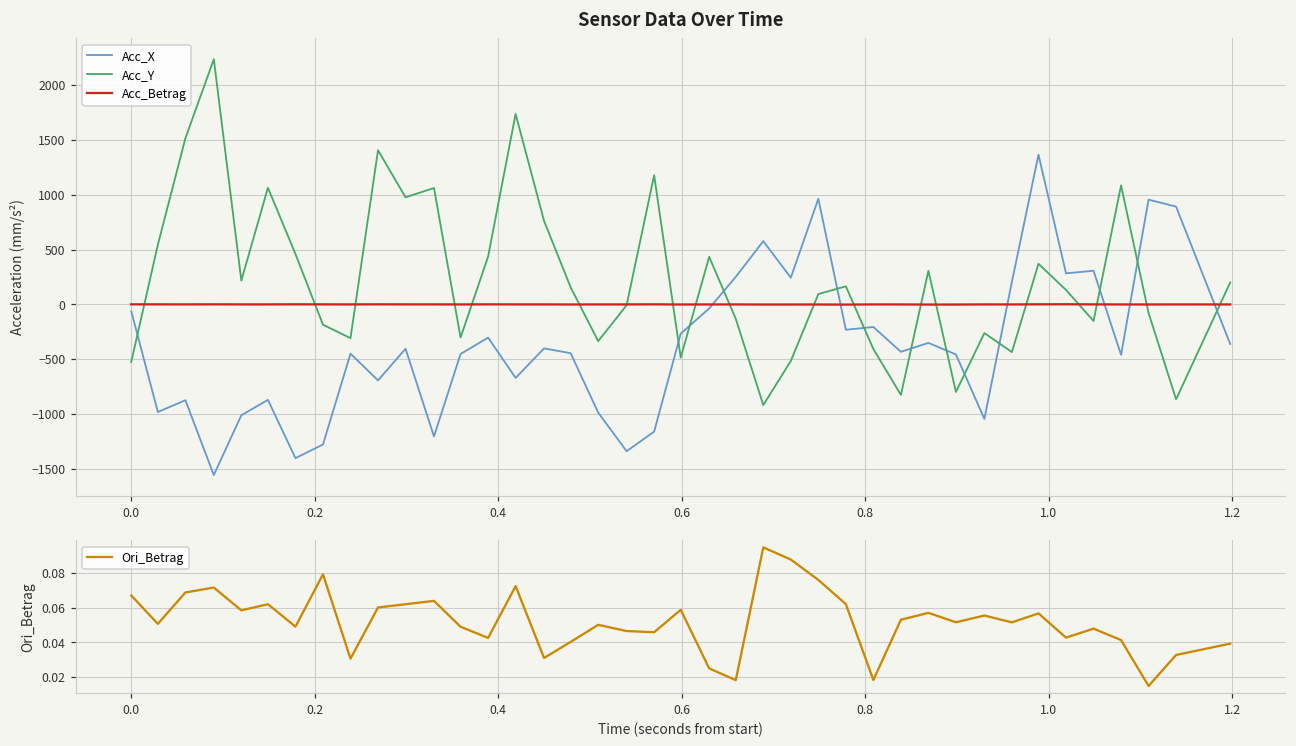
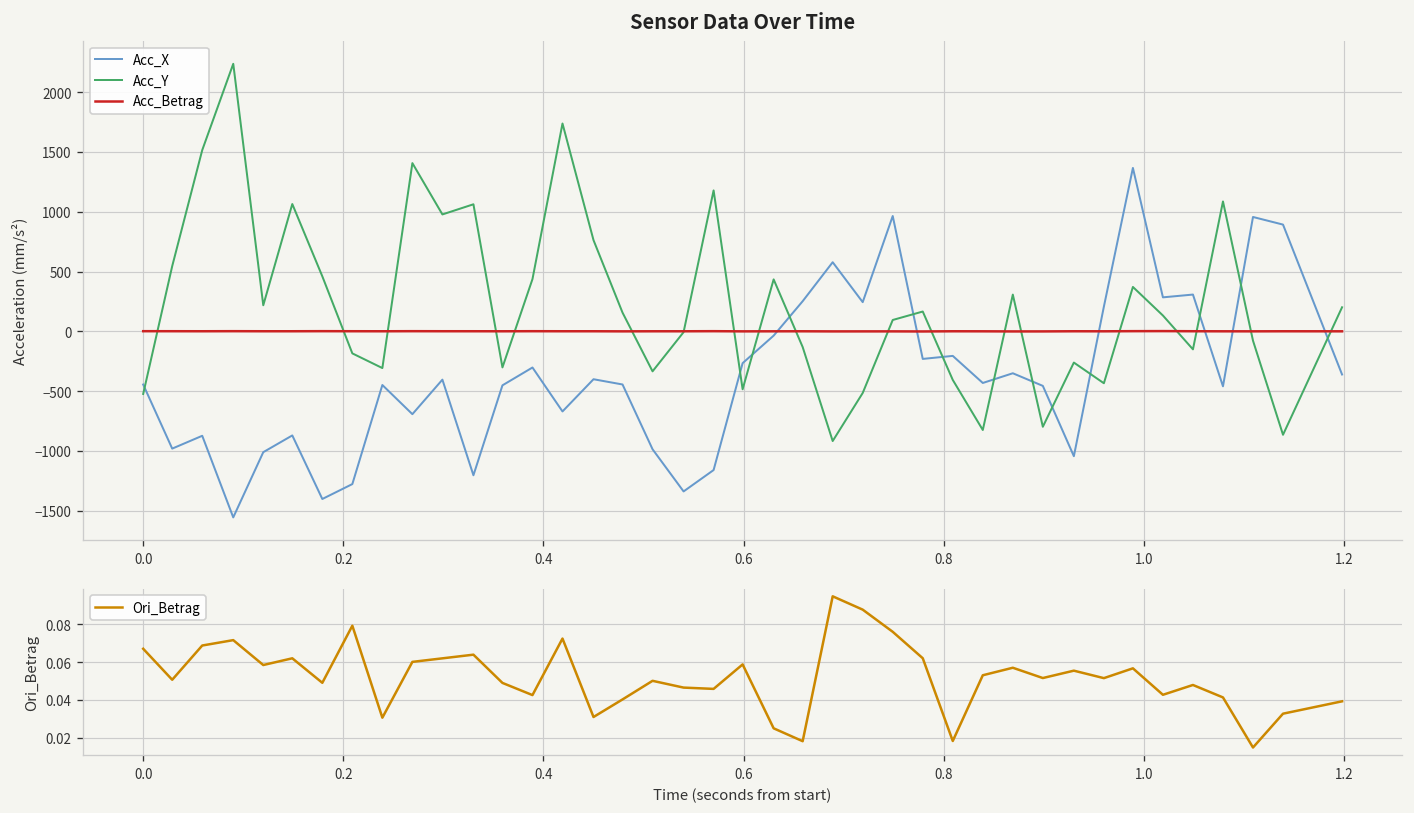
  {
    "Sensor Data Over Time": {
      "Acc_X": {
-       "0.0": -100
+       "0.0": -400
      },
      "Acc_Y": {
        "0.0": -500
      },
      "Acc_Betrag": {
        "0.0": 0
      }
    }
  }
